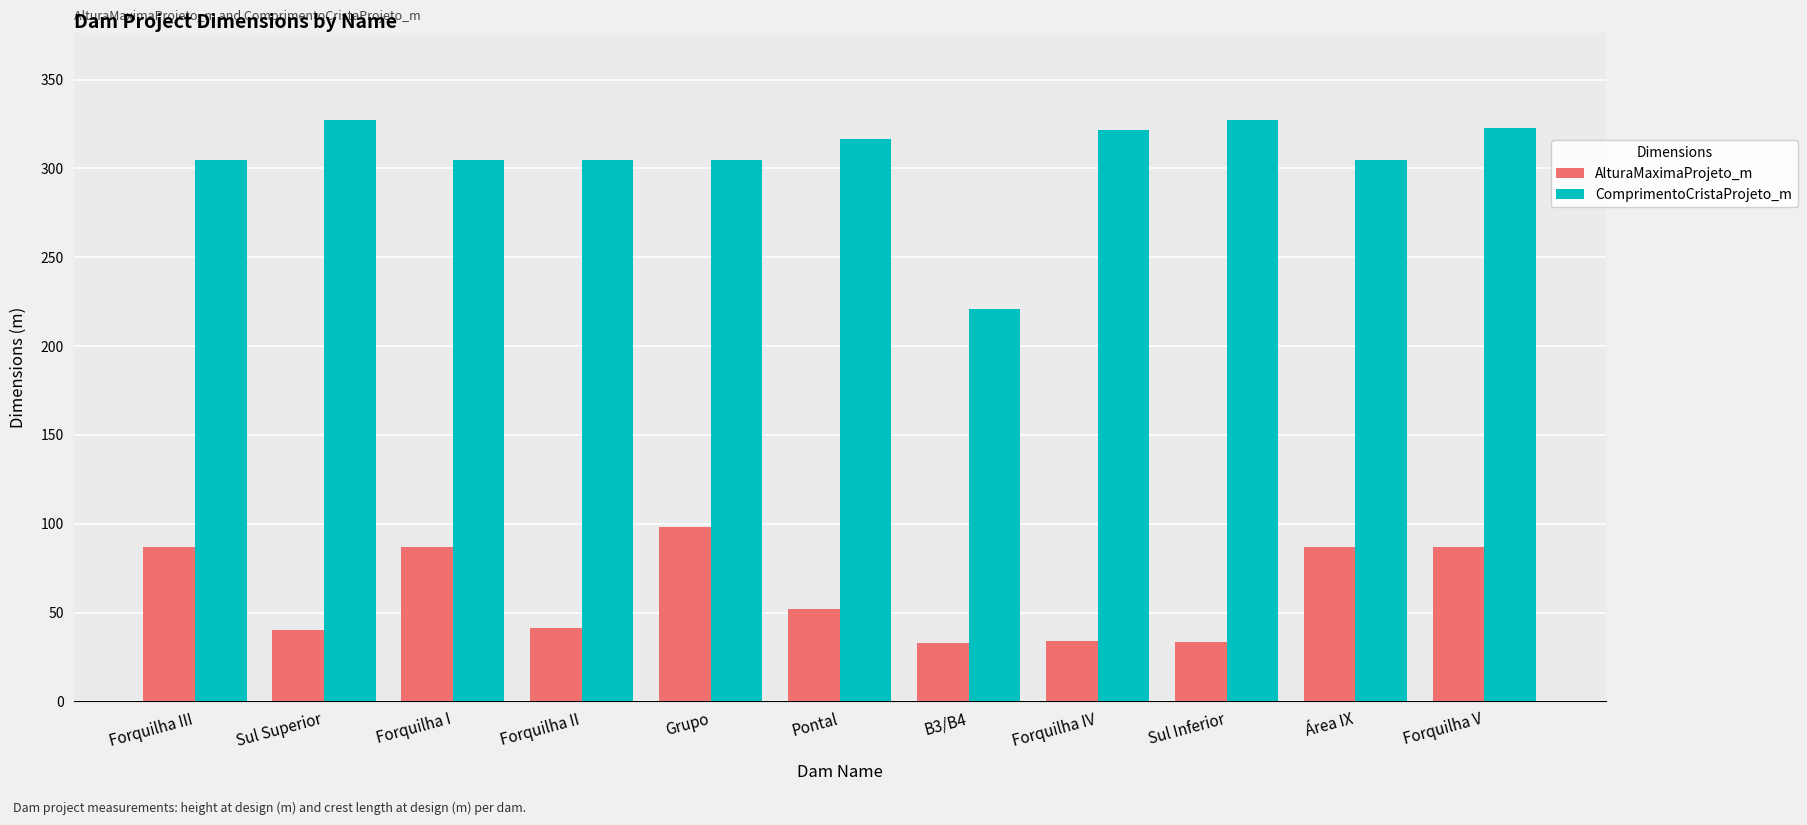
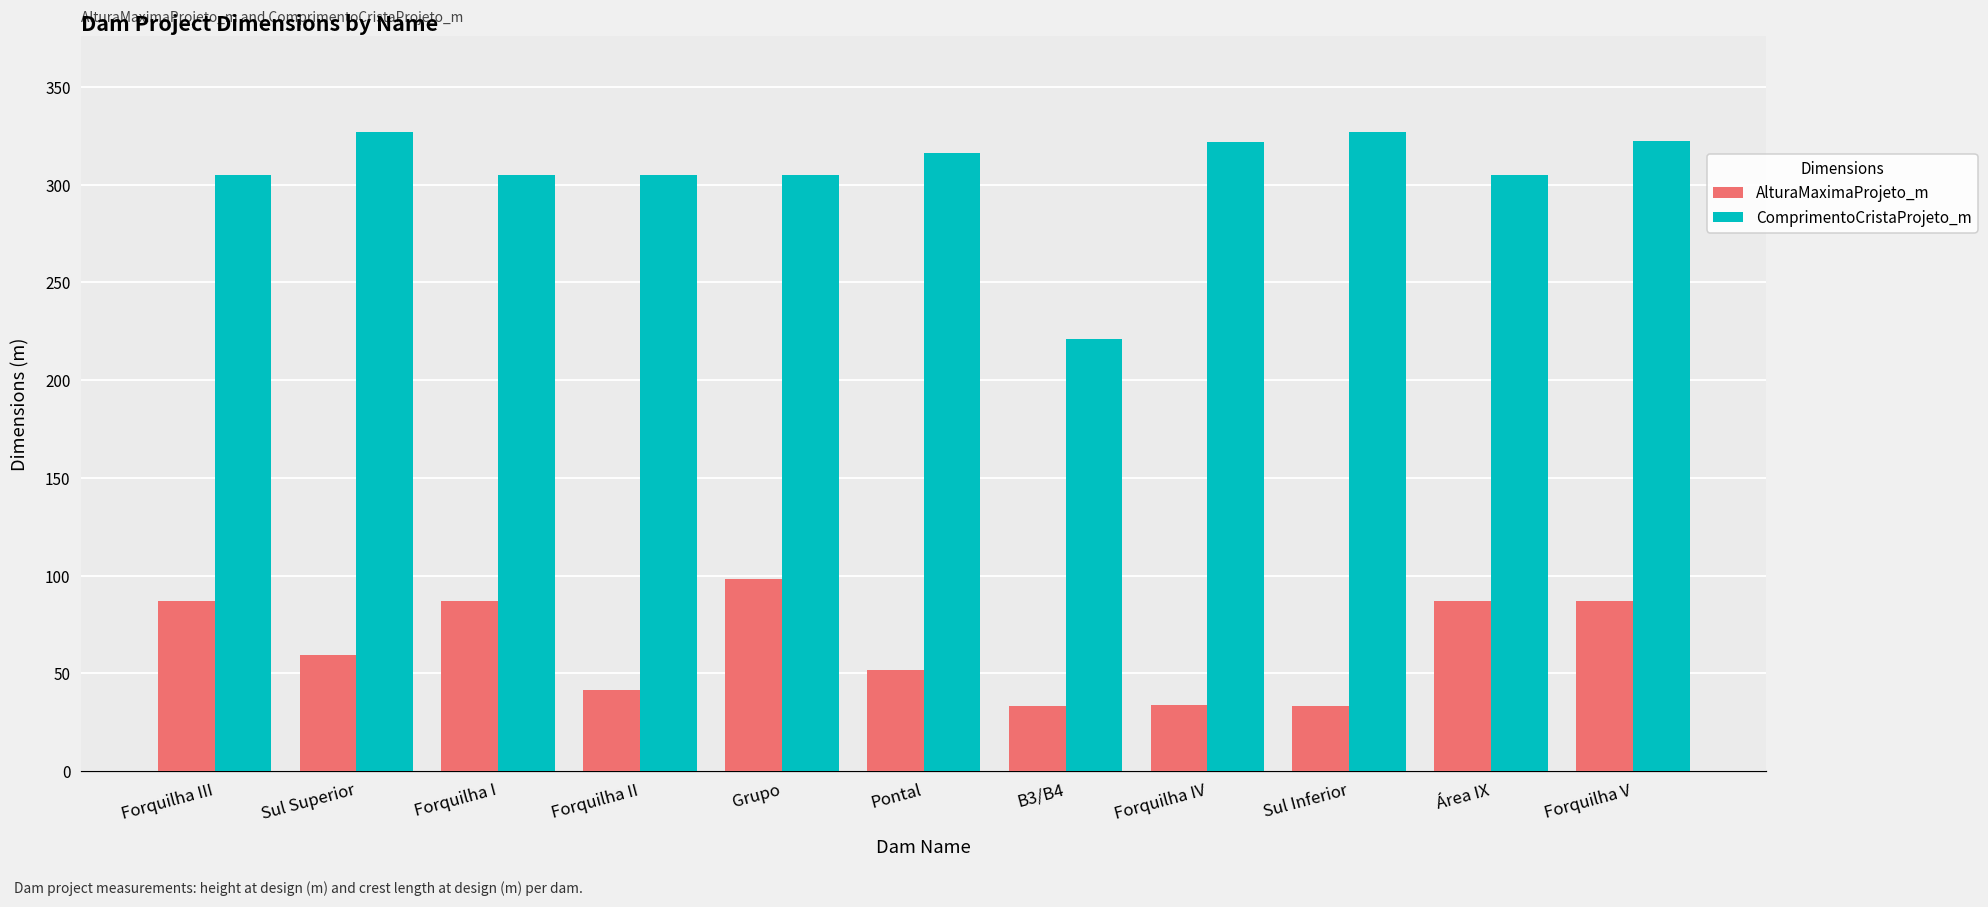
  {
    "AlturaMaximaProjeto_m": {
      "Forquilha III": 87,
-     "Sul Superior": 40,
+     "Sul Superior": 59,
      "Forquilha I": 87,
      "Forquilha II": 41,
      "Grupo": 98,
      "Pontal": 52,
      "B3/B4": 33,
      "Forquilha IV": 34,
      "Sul Inferior": 33,
      "Área IX": 87,
      "Forquilha V": 87
    },
    "ComprimentoCristaProjeto_m": {
      "Forquilha III": 305,
      "Sul Superior": 327,
      "Forquilha I": 305,
      "Forquilha II": 305,
      "Grupo": 305,
      "Pontal": 316,
      "B3/B4": 221,
      "Forquilha IV": 322,
      "Sul Inferior": 327,
      "Área IX": 305,
      "Forquilha V": 323
    }
  }
